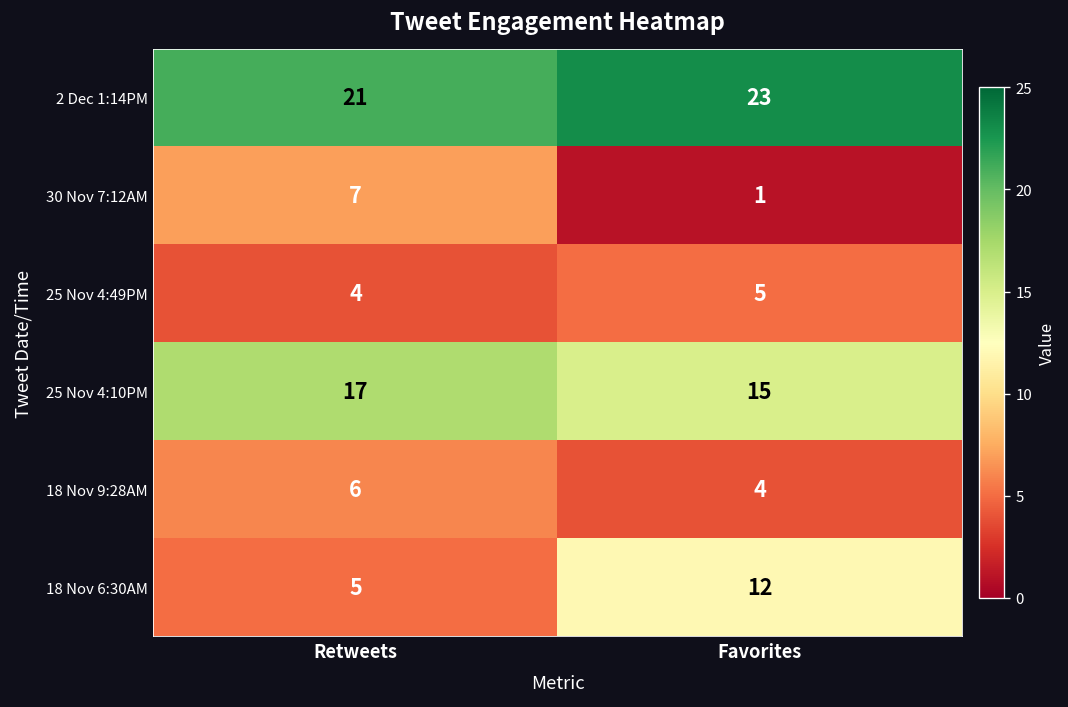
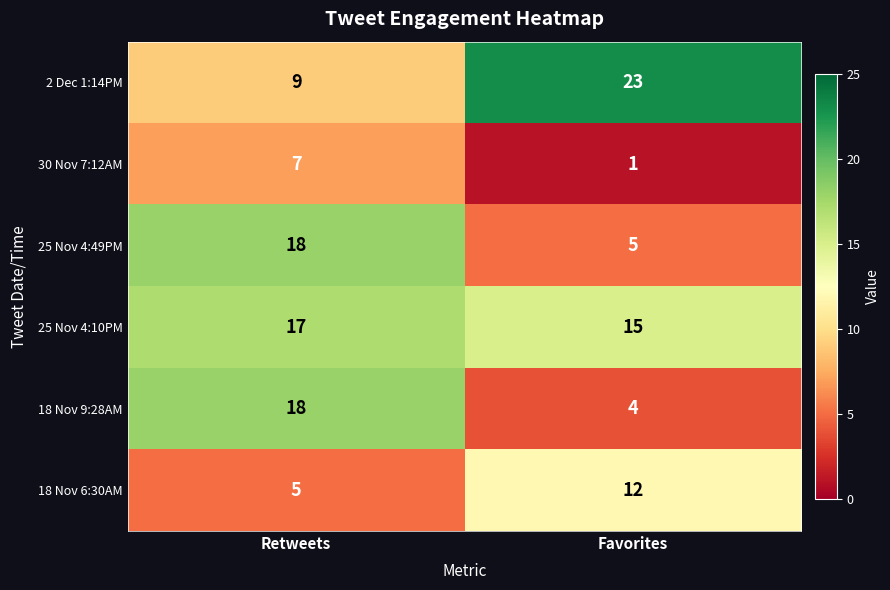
  {
    "2 Dec 1:14PM": {
-     "Retweets": 21,
+     "Retweets": 9,
      "Favorites": 23
    },
    "30 Nov 7:12AM": {
      "Retweets": 7,
      "Favorites": 1
    },
    "25 Nov 4:49PM": {
-     "Retweets": 4,
+     "Retweets": 18,
      "Favorites": 5
    },
    "25 Nov 4:10PM": {
      "Retweets": 17,
      "Favorites": 15
    },
    "18 Nov 9:28AM": {
-     "Retweets": 6,
+     "Retweets": 18,
      "Favorites": 4
    },
    "18 Nov 6:30AM": {
      "Retweets": 5,
      "Favorites": 12
    }
  }
